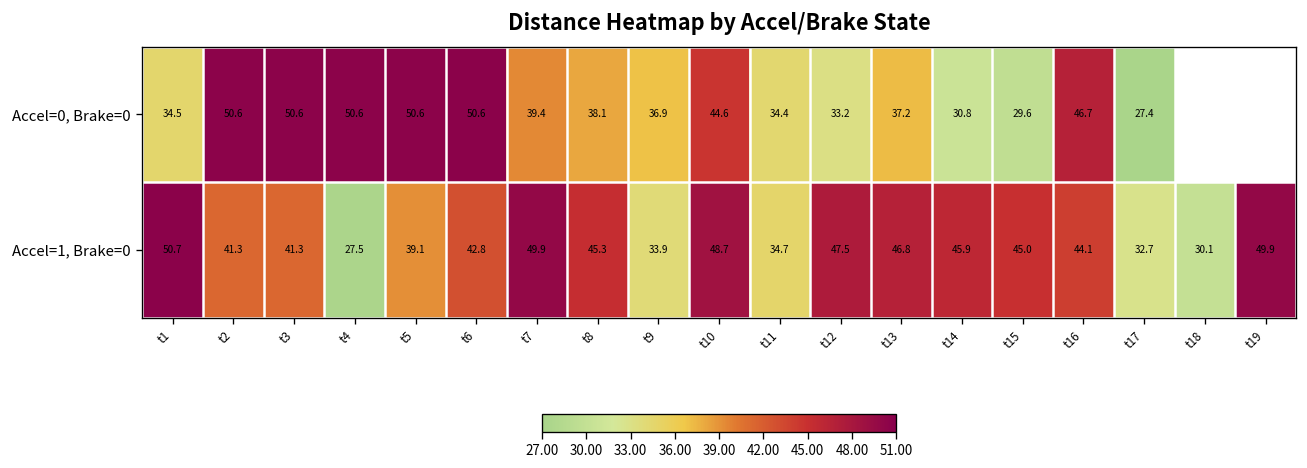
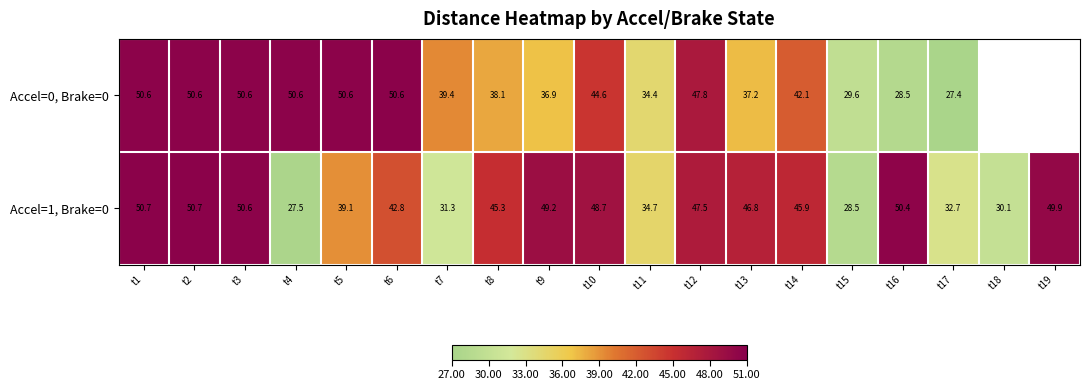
  {
    "Accel=0, Brake=0": {
-     "t1": 34.5,
+     "t1": 50.6,
      "t2": 50.6,
      "t3": 50.6,
      "t4": 50.6,
      "t5": 50.6,
      "t6": 50.6,
      "t7": 39.4,
      "t8": 38.1,
      "t9": 36.9,
      "t10": 44.6,
      "t11": 34.4,
-     "t12": 33.2,
+     "t12": 47.8,
      "t13": 37.2,
-     "t14": 30.8,
+     "t14": 42.1,
      "t15": 29.6,
-     "t16": 46.7,
+     "t16": 28.5,
      "t17": 27.4
    },
    "Accel=1, Brake=0": {
      "t1": 50.7,
-     "t2": 41.3,
-     "t3": 41.3,
+     "t2": 50.7,
+     "t3": 50.6,
      "t4": 27.5,
      "t5": 39.1,
      "t6": 42.8,
-     "t7": 49.9,
+     "t7": 31.3,
      "t8": 45.3,
-     "t9": 33.9,
+     "t9": 49.2,
      "t10": 48.7,
      "t11": 34.7,
      "t12": 47.5,
      "t13": 46.8,
      "t14": 45.9,
-     "t15": 45.0,
-     "t16": 44.1,
+     "t15": 28.5,
+     "t16": 50.4,
      "t17": 32.7,
      "t18": 30.1,
      "t19": 49.9
    }
  }
